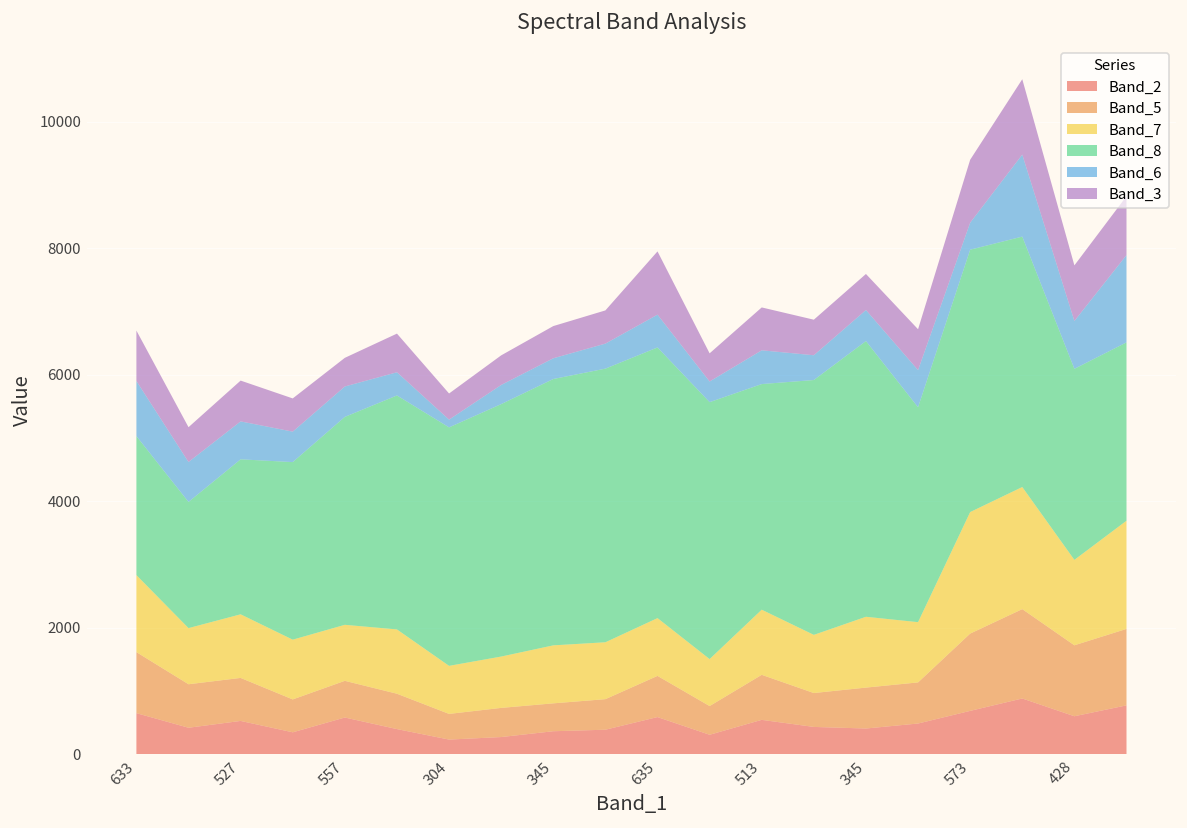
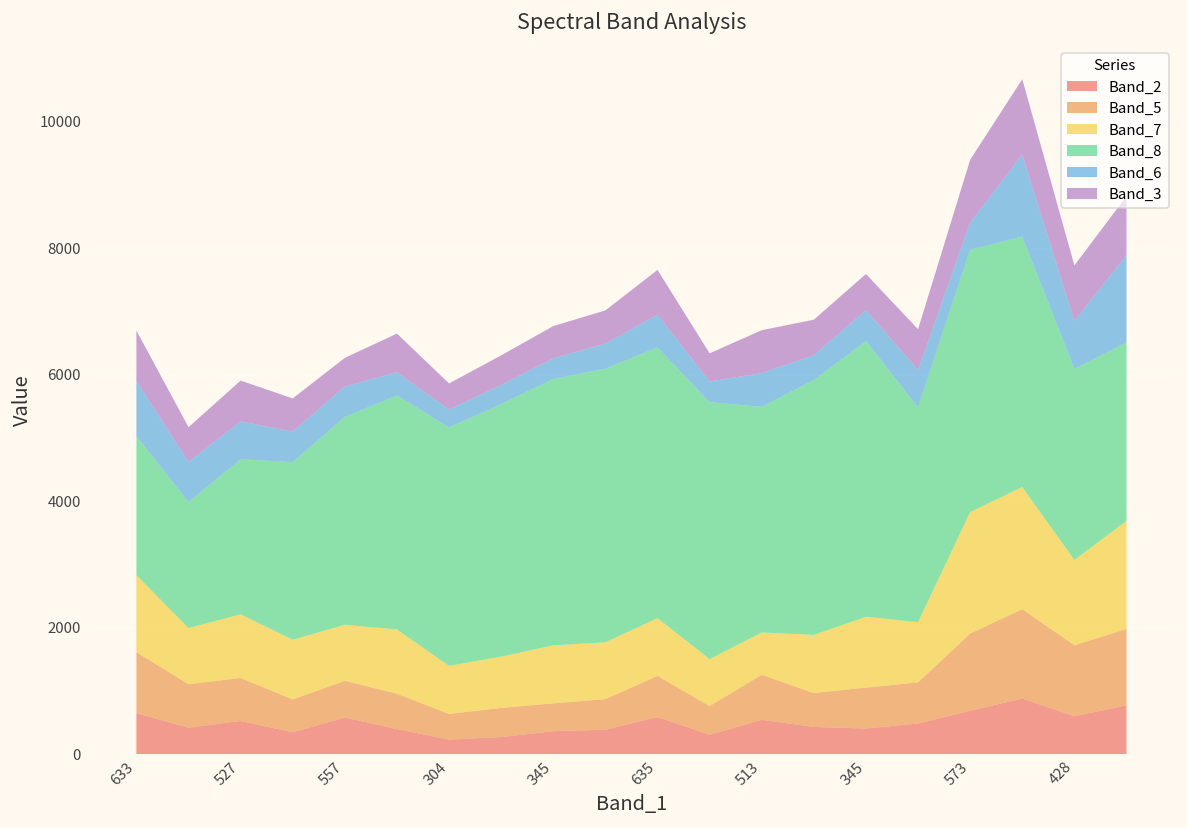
  {
    "Band_7": {
      "633": 1200,
      "527": 1000,
      "557": 900,
      "304": 800,
      "635": 900,
-     "513": 1000,
+     "513": 700,
      "573": 1900,
      "428": 1400
    },
    "Band_8": {
      "633": 2200,
      "527": 2500,
      "557": 3300,
      "304": 3800,
      "635": 4300,
      "513": 3600,
      "573": 4100,
      "428": 3000
    },
    "Band_6": {
      "633": 900,
      "527": 600,
      "557": 500,
-     "304": 100,
+     "304": 300,
      "635": 500,
      "513": 500,
      "573": 400,
      "428": 800
    },
    "Band_3": {
      "633": 800,
      "527": 600,
      "557": 500,
      "304": 400,
-     "635": 1000,
+     "635": 700,
      "513": 700,
      "573": 1000,
      "428": 900
    }
  }
